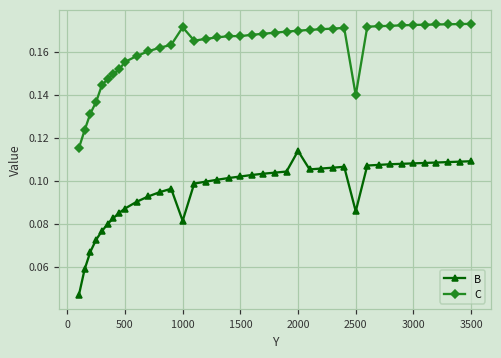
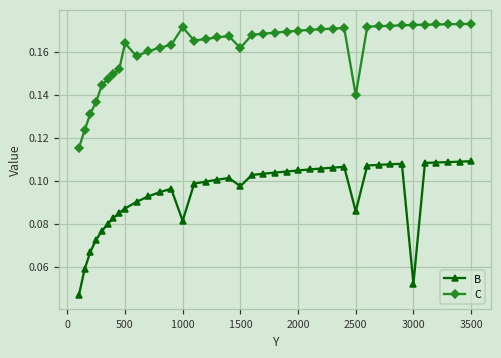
  {
    "B": {
      "500": 0.087,
      "1000": 0.081,
-     "1500": 0.102,
-     "2000": 0.114,
+     "1500": 0.097,
+     "2000": 0.105,
      "2500": 0.086,
-     "3000": 0.108,
+     "3000": 0.052,
      "3500": 0.109
    },
    "C": {
-     "500": 0.155,
+     "500": 0.164,
      "1000": 0.171,
-     "1500": 0.167,
+     "1500": 0.162,
      "2000": 0.170,
      "2500": 0.140,
      "3000": 0.172,
      "3500": 0.173
    }
  }
